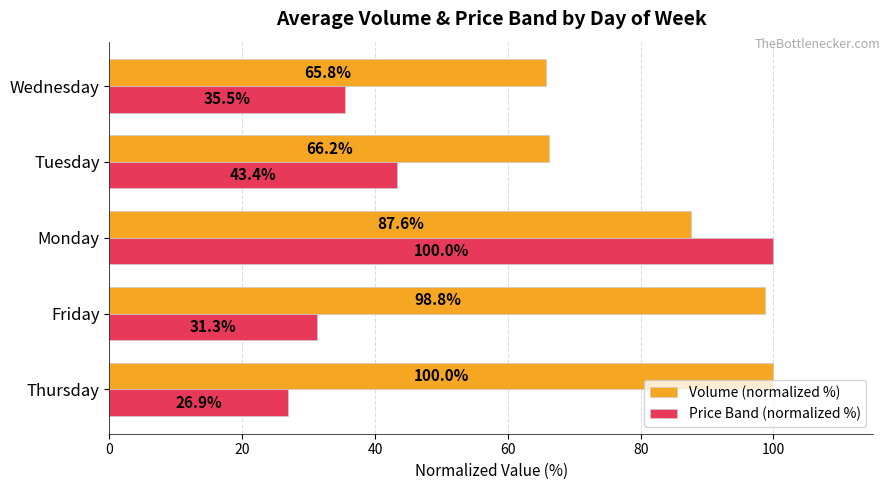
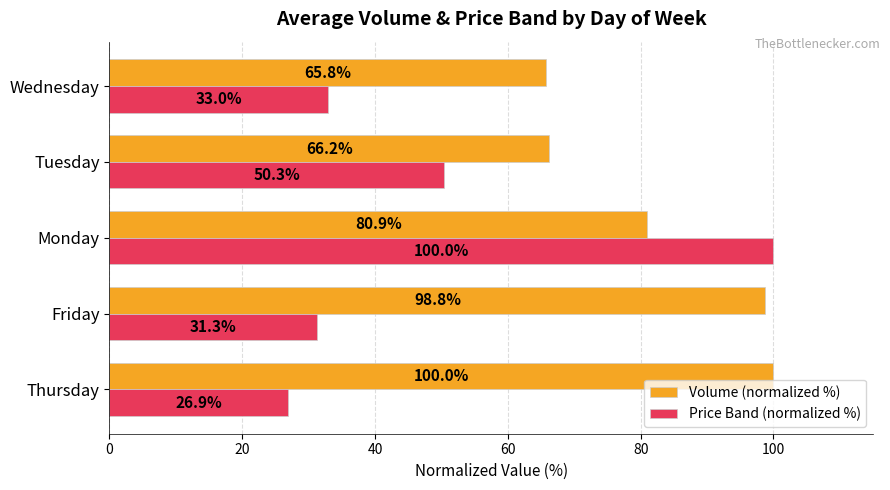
  {
    "Volume (normalized %)": {
      "Wednesday": "65.8%",
      "Tuesday": "66.2%",
-     "Monday": "87.6%",
+     "Monday": "80.9%",
      "Friday": "98.8%",
      "Thursday": "100.0%"
    },
    "Price Band (normalized %)": {
-     "Wednesday": "35.5%",
-     "Tuesday": "43.4%",
+     "Wednesday": "33.0%",
+     "Tuesday": "50.3%",
      "Monday": "100.0%",
      "Friday": "31.3%",
      "Thursday": "26.9%"
    }
  }
